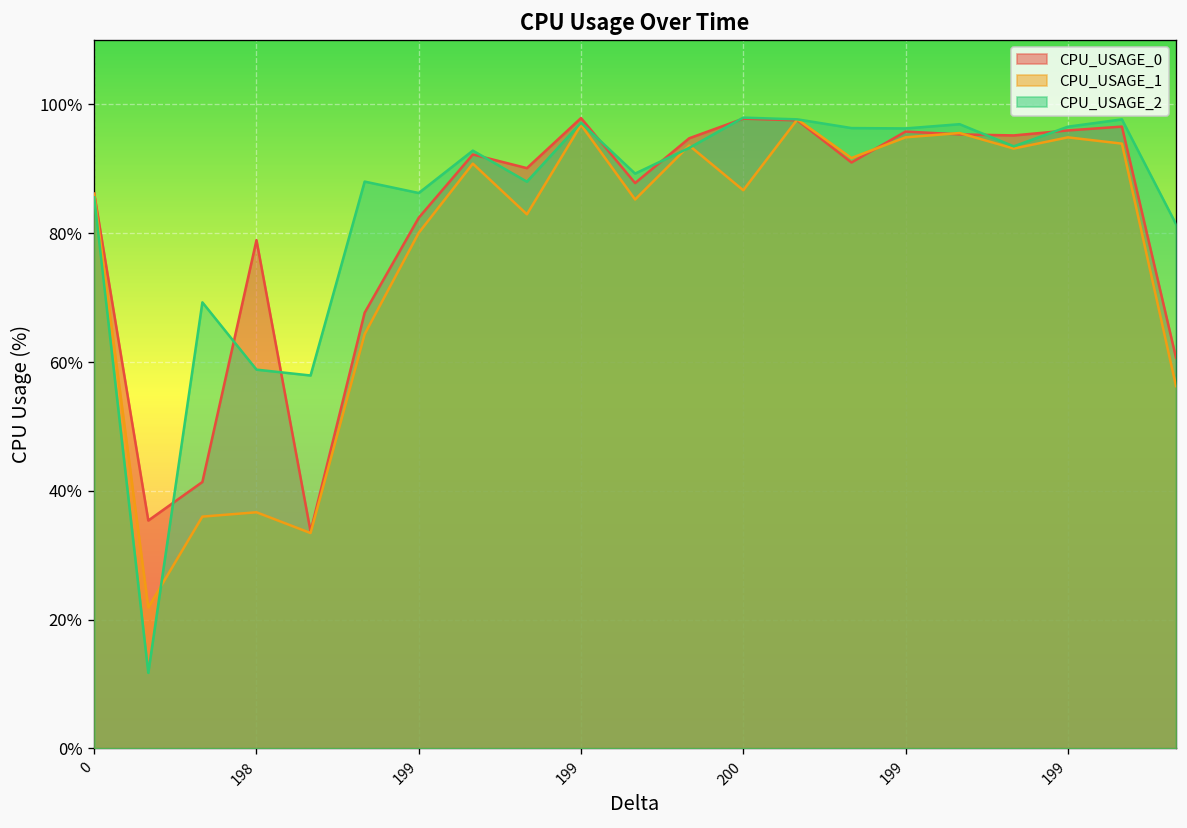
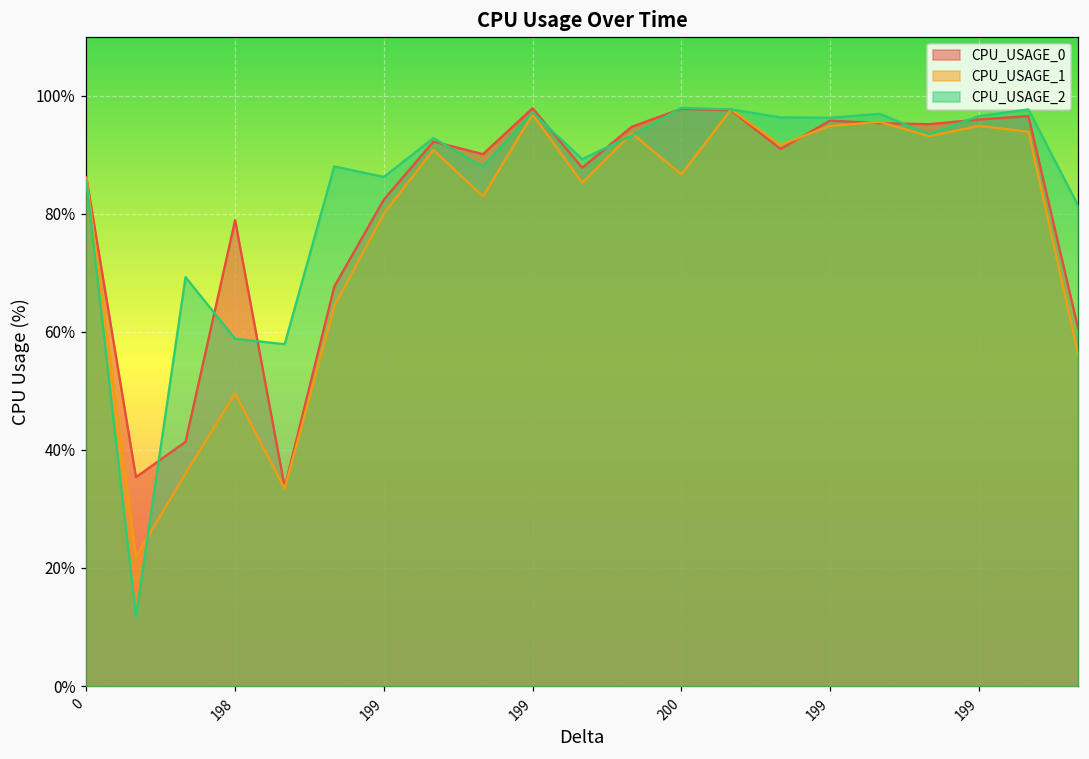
  {
    "CPU_USAGE_0": {
      "198": "79%"
    },
    "CPU_USAGE_1": {
-     "198": "37%",
+     "198": "50%",
      "200": "87%"
    },
    "CPU_USAGE_2": {
      "0": "86%",
      "198": "59%"
    }
  }
